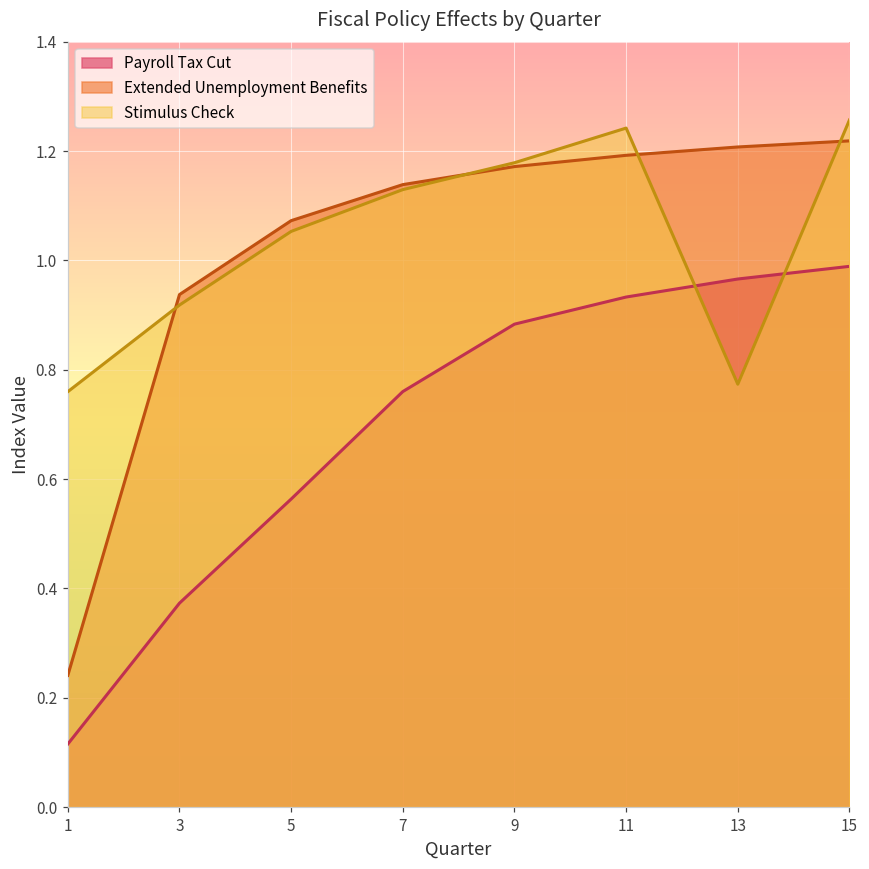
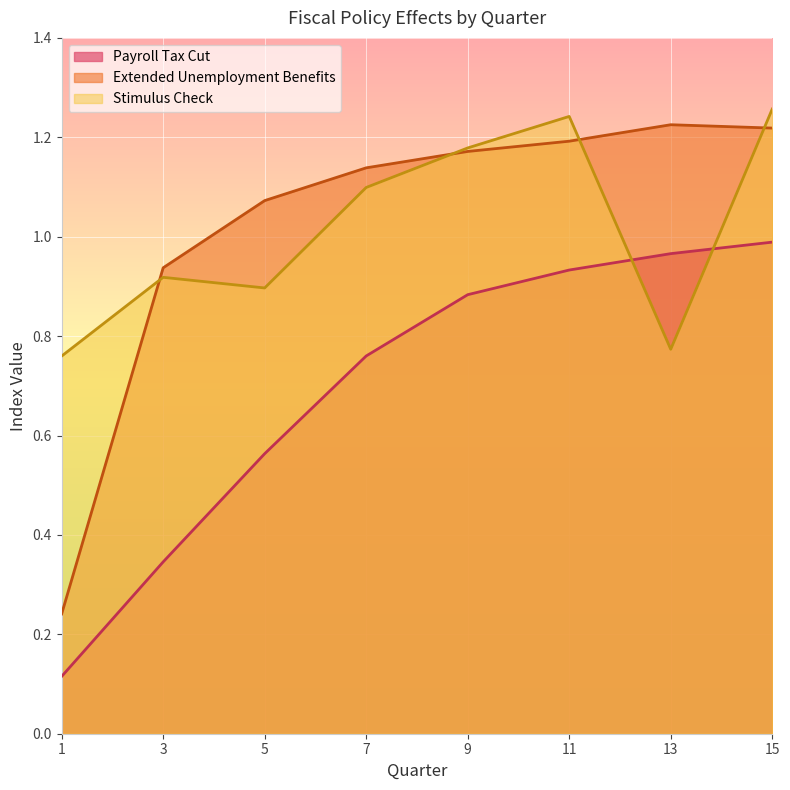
  {
    "Payroll Tax Cut": {
      "1": 0.12,
-     "3": 0.37,
+     "3": 0.35,
      "5": 0.56,
      "7": 0.76,
      "9": 0.88,
      "11": 0.93,
      "13": 0.97,
      "15": 0.99
    },
    "Extended Unemployment Benefits": {
      "1": 0.24,
      "3": 0.94,
      "5": 1.07,
      "7": 1.14,
      "9": 1.17,
      "11": 1.19,
-     "13": 1.21,
+     "13": 1.23,
      "15": 1.22
    },
    "Stimulus Check": {
      "1": 0.76,
      "3": 0.92,
-     "5": 1.05,
-     "7": 1.13,
+     "5": 0.90,
+     "7": 1.10,
      "9": 1.18,
      "11": 1.24,
      "13": 0.77,
      "15": 1.26
    }
  }
